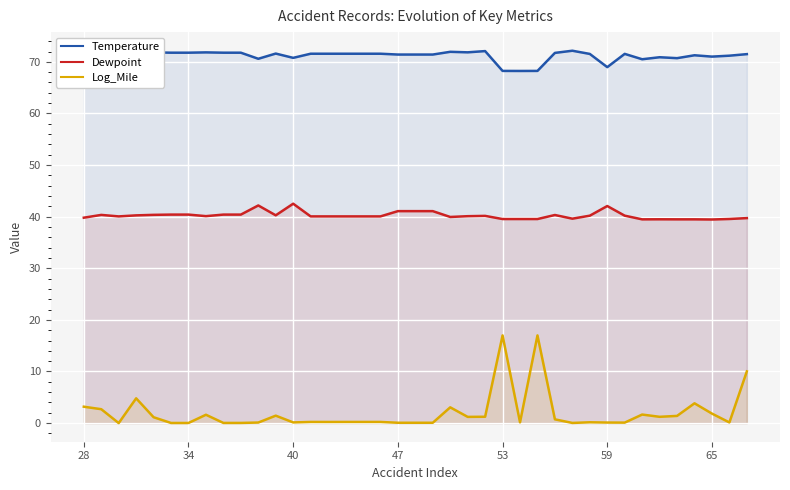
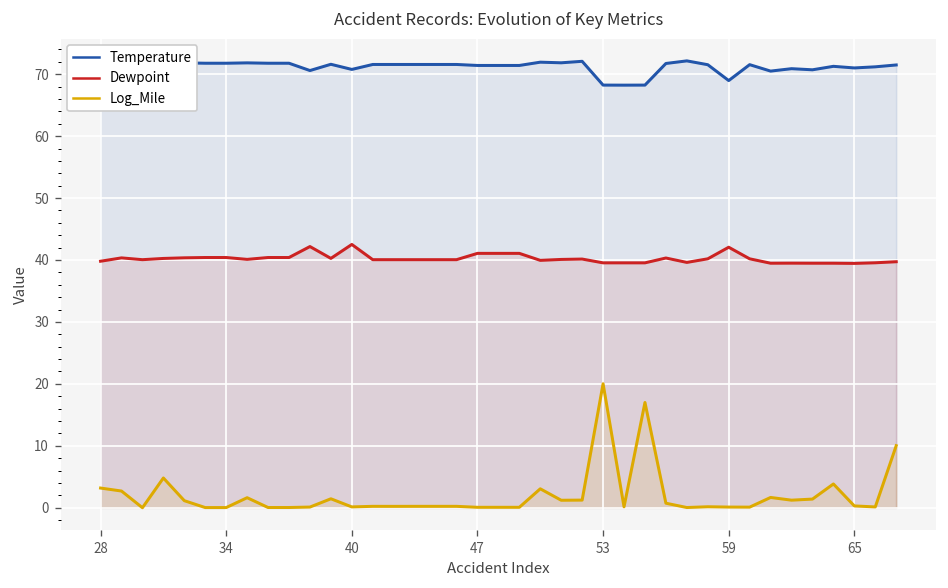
  {
    "Temperature": {
      "40": 71,
      "47": 71,
      "53": 68,
      "59": 69,
      "65": 71
    },
    "Dewpoint": {
      "40": 43,
      "47": 41,
      "53": 40,
      "59": 42,
      "65": 39
    },
    "Log_Mile": {
      "40": 0,
      "47": 0,
-     "53": 17,
+     "53": 20,
      "59": 0,
-     "65": 2
+     "65": 0
    }
  }
